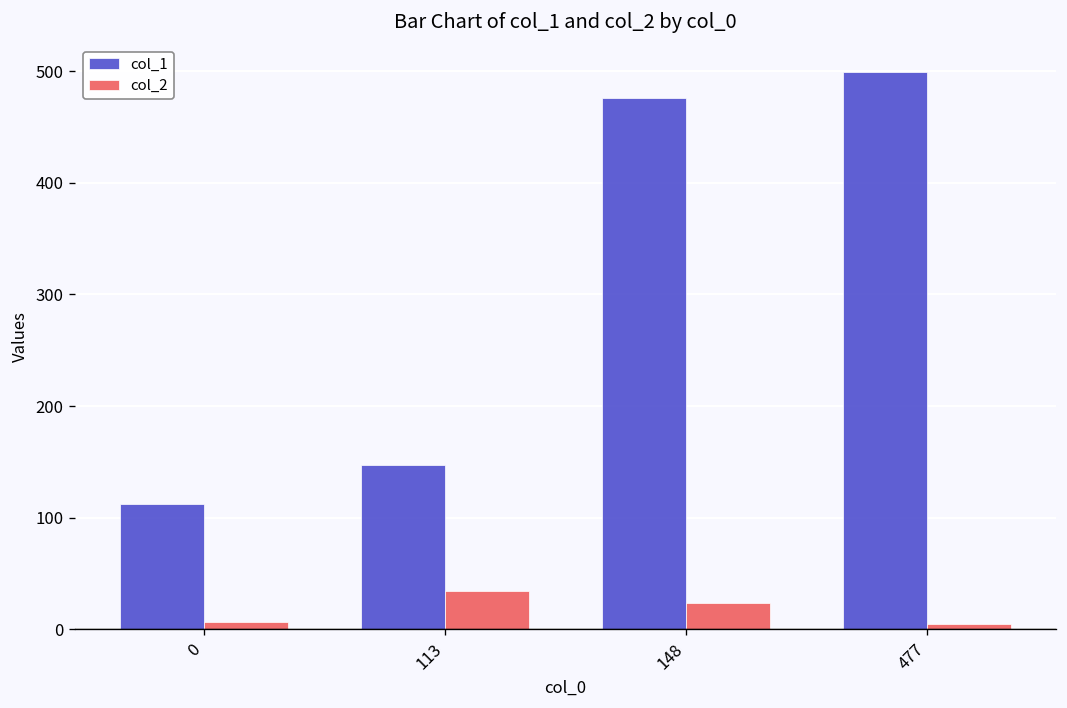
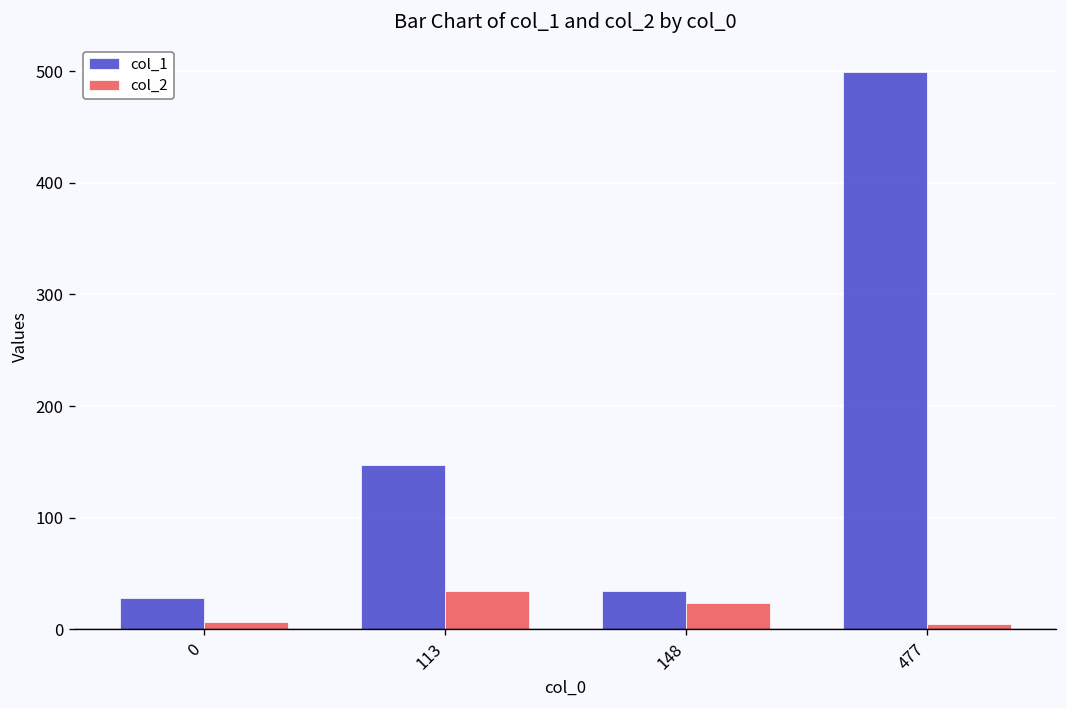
  {
    "col_1": {
-     "0": 110,
+     "0": 30,
      "113": 150,
-     "148": 480,
+     "148": 30,
      "477": 500
    },
    "col_2": {
      "0": 10,
      "113": 30,
      "148": 20,
      "477": 10
    }
  }
